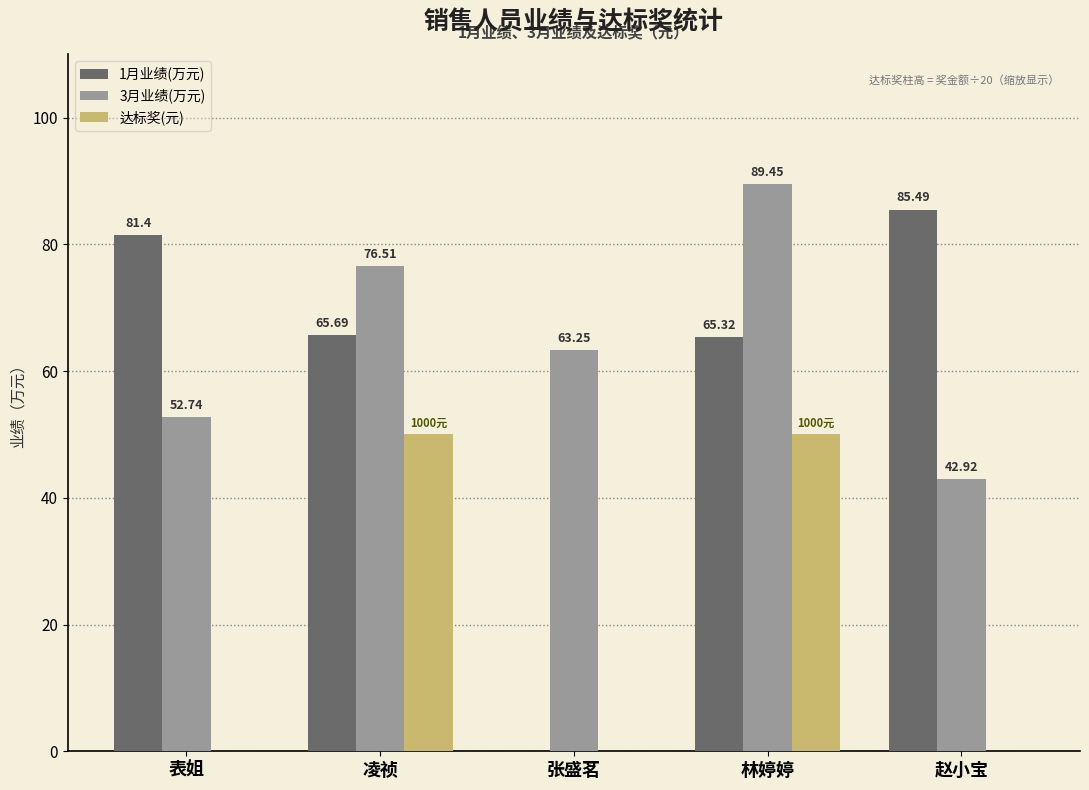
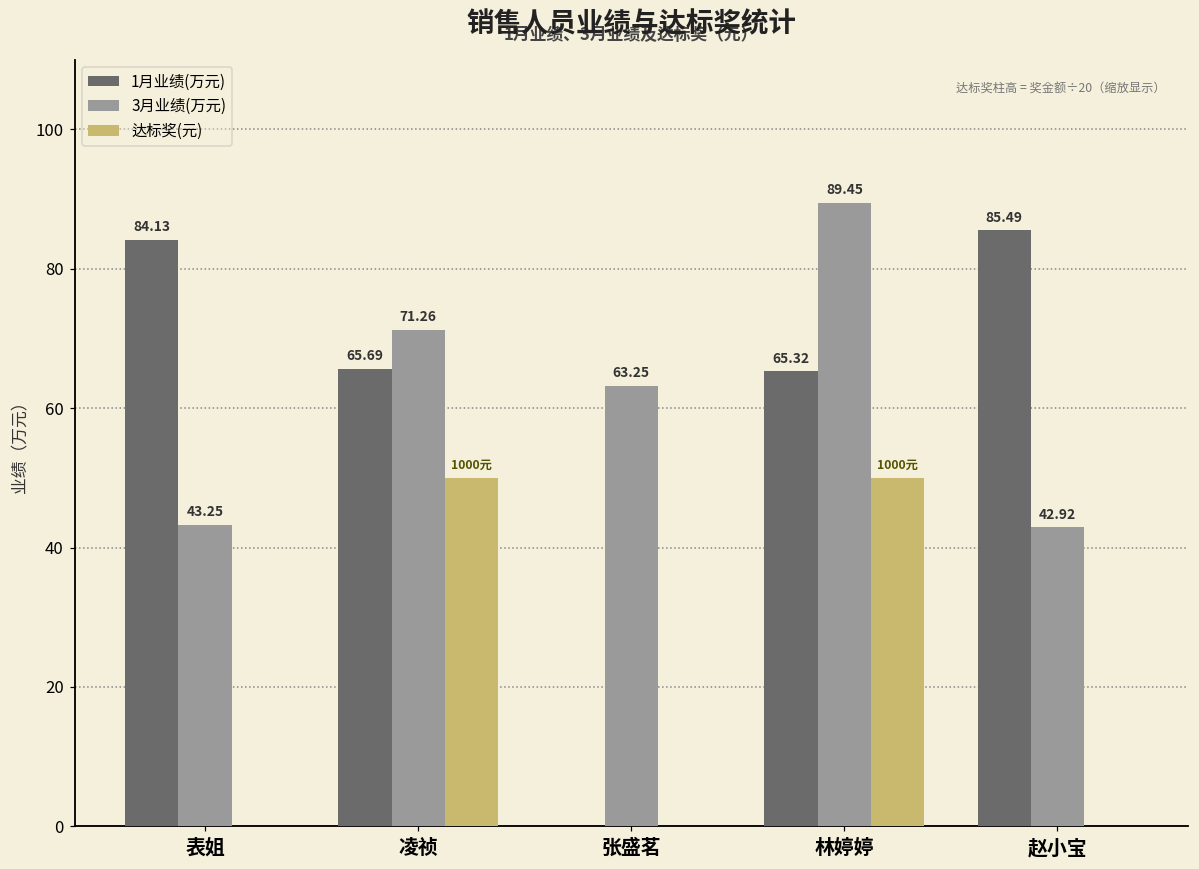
  {
    "1月业绩(万元)": {
-     "表姐": 81.4,
+     "表姐": 84.13,
      "凌祯": 65.69,
      "林婷婷": 65.32,
      "赵小宝": 85.49
    },
    "3月业绩(万元)": {
-     "表姐": 52.74,
-     "凌祯": 76.51,
+     "表姐": 43.25,
+     "凌祯": 71.26,
      "张盛茗": 63.25,
      "林婷婷": 89.45,
      "赵小宝": 42.92
    },
    "达标奖(元)": {
      "表姐": 0,
      "张盛茗": 0,
      "赵小宝": 0
    }
  }
